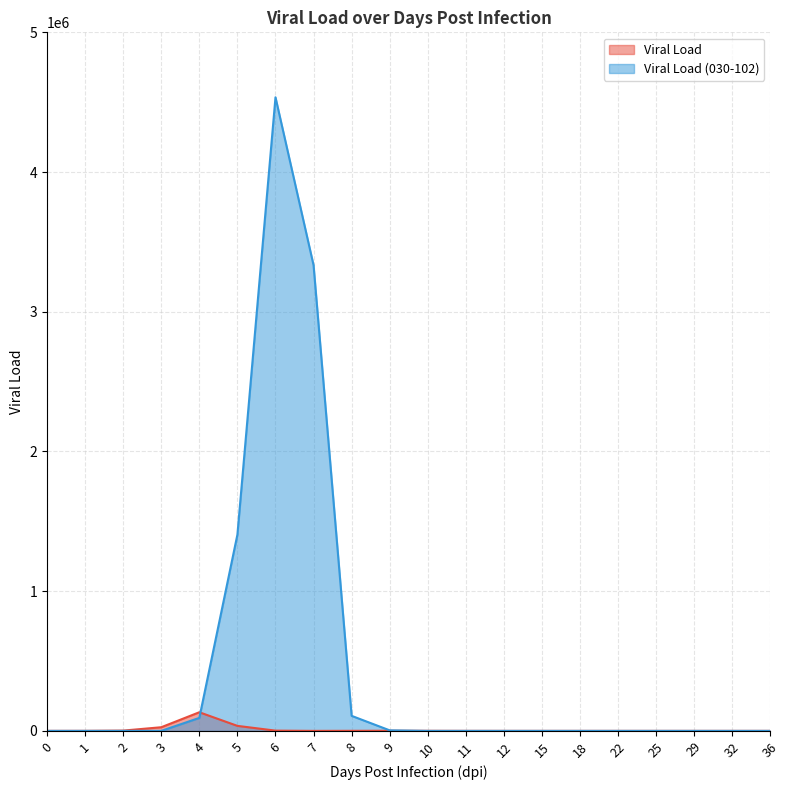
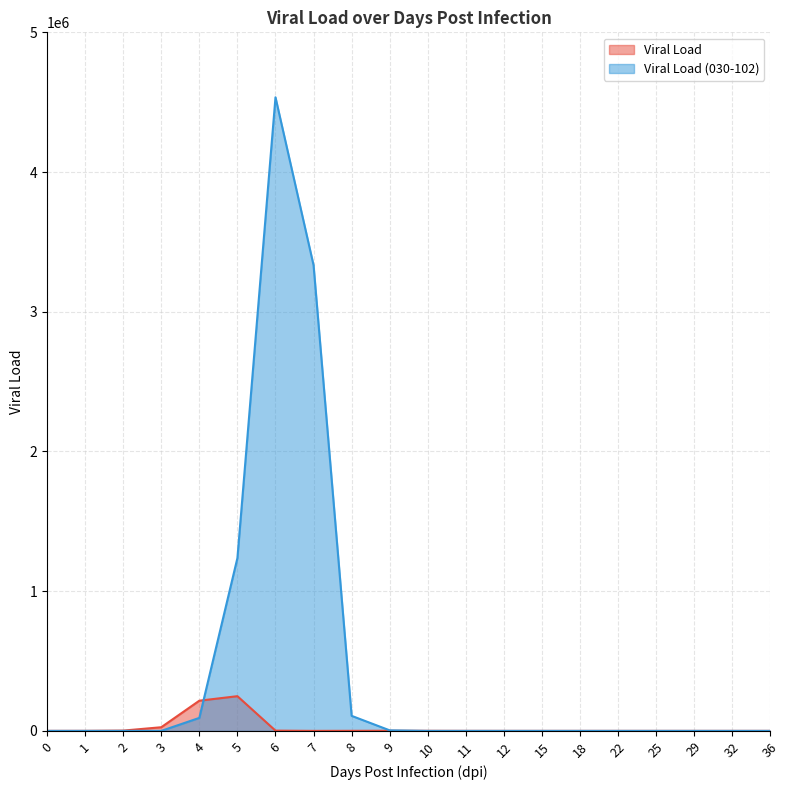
  {
    "Viral Load": {
      "3": 30000,
-     "4": 130000,
-     "5": 40000,
+     "4": 220000,
+     "5": 250000,
      "6": 0,
      "7": 0,
      "8": 0
    },
    "Viral Load (030-102)": {
      "3": 0,
      "4": 90000,
-     "5": 1400000,
+     "5": 1240000,
      "6": 4540000,
      "7": 3330000,
      "8": 110000
    }
  }
